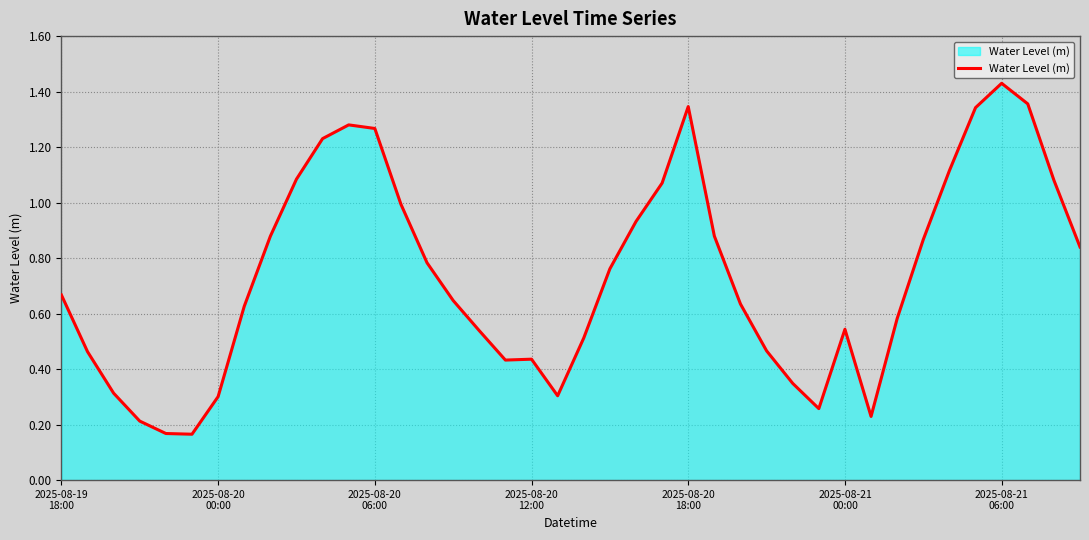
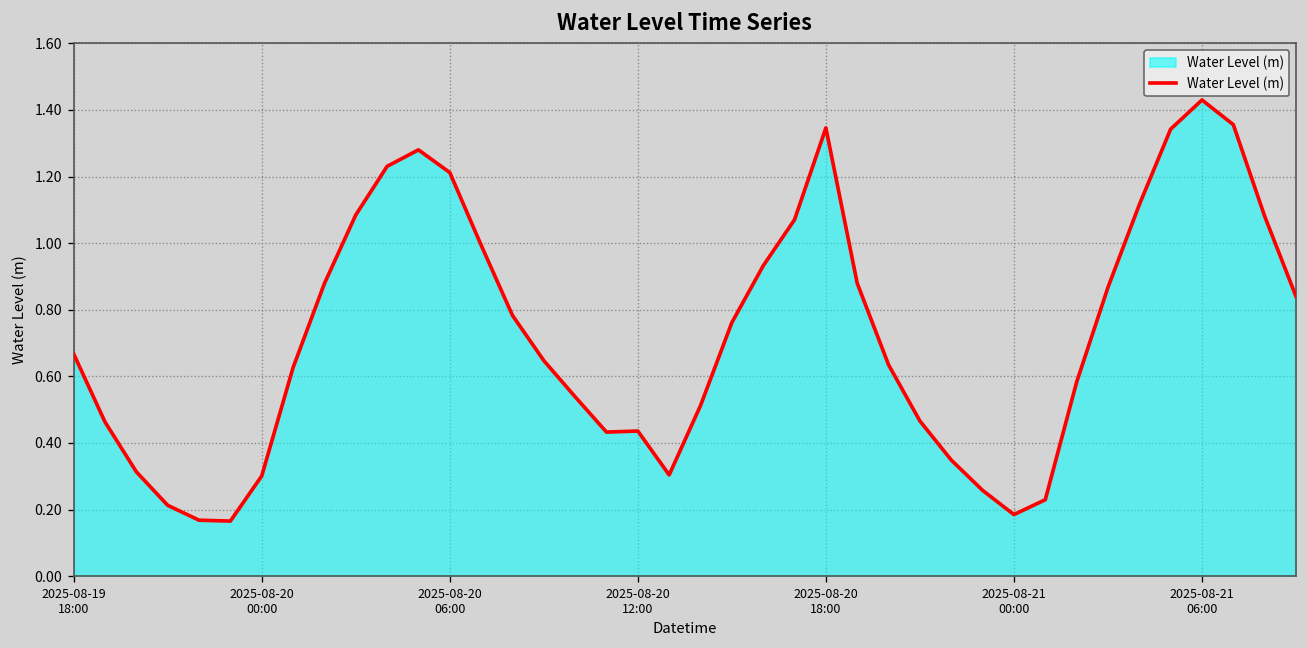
  {
    "2025-08-19 18:00": 0.67,
    "2025-08-20 00:00": 0.30,
-   "2025-08-20 06:00": 1.27,
+   "2025-08-20 06:00": 1.21,
    "2025-08-20 12:00": 0.44,
    "2025-08-20 18:00": 1.35,
-   "2025-08-21 00:00": 0.54,
+   "2025-08-21 00:00": 0.18,
    "2025-08-21 06:00": 1.43
  }
